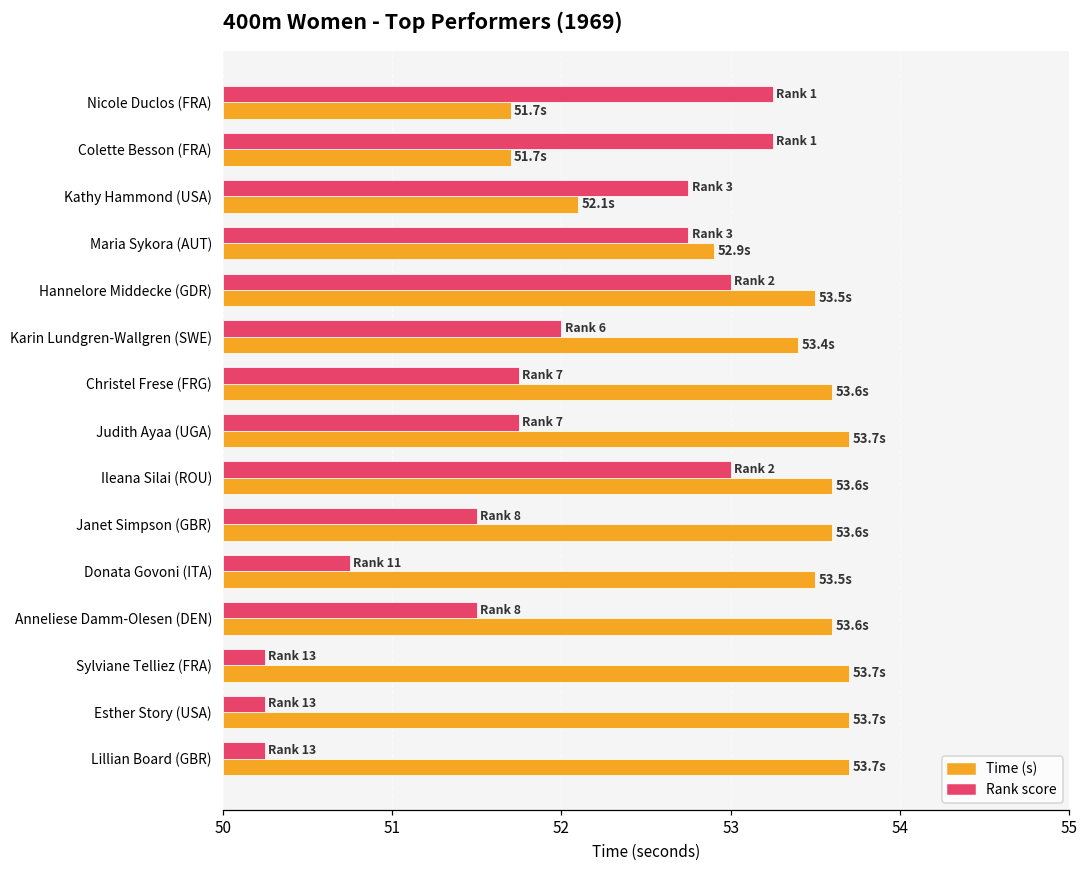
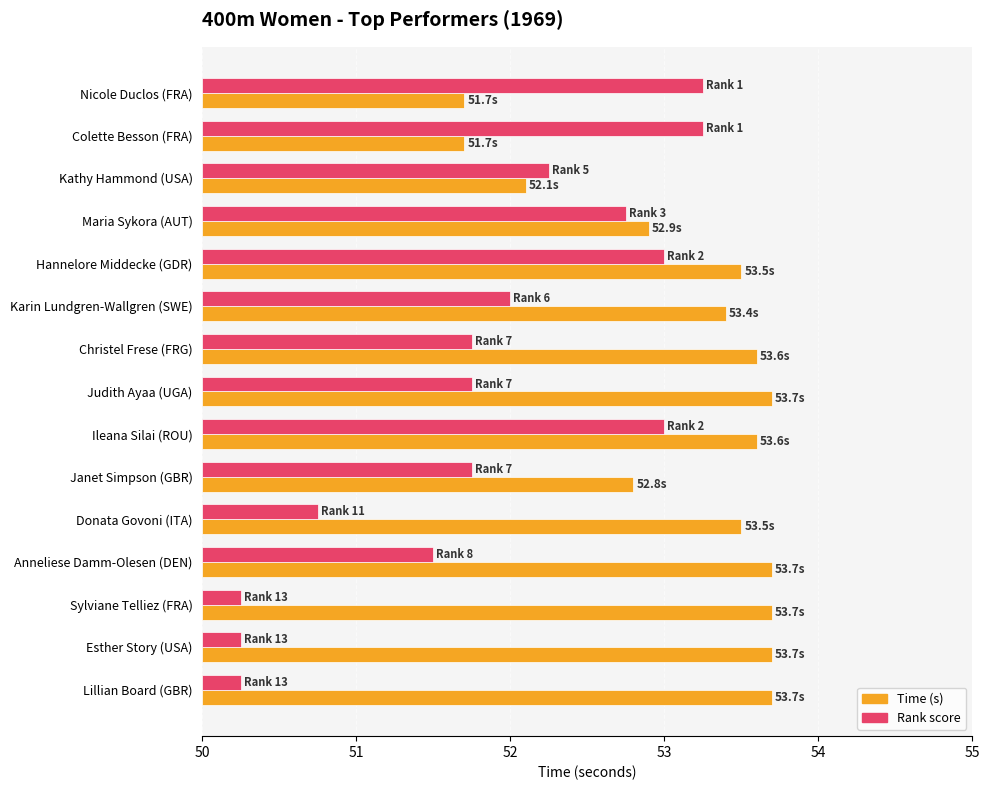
  {
    "Time (s)": {
-     "Janet Simpson (GBR)": "53.6s",
-     "Anneliese Damm-Olesen (DEN)": "53.6s"
+     "Janet Simpson (GBR)": "52.8s",
+     "Anneliese Damm-Olesen (DEN)": "53.7s"
    },
    "Rank score": {
-     "Kathy Hammond (USA)": "3",
+     "Kathy Hammond (USA)": "5",
      "Maria Sykora (AUT)": "3",
-     "Janet Simpson (GBR)": "8"
+     "Janet Simpson (GBR)": "7"
    }
  }
